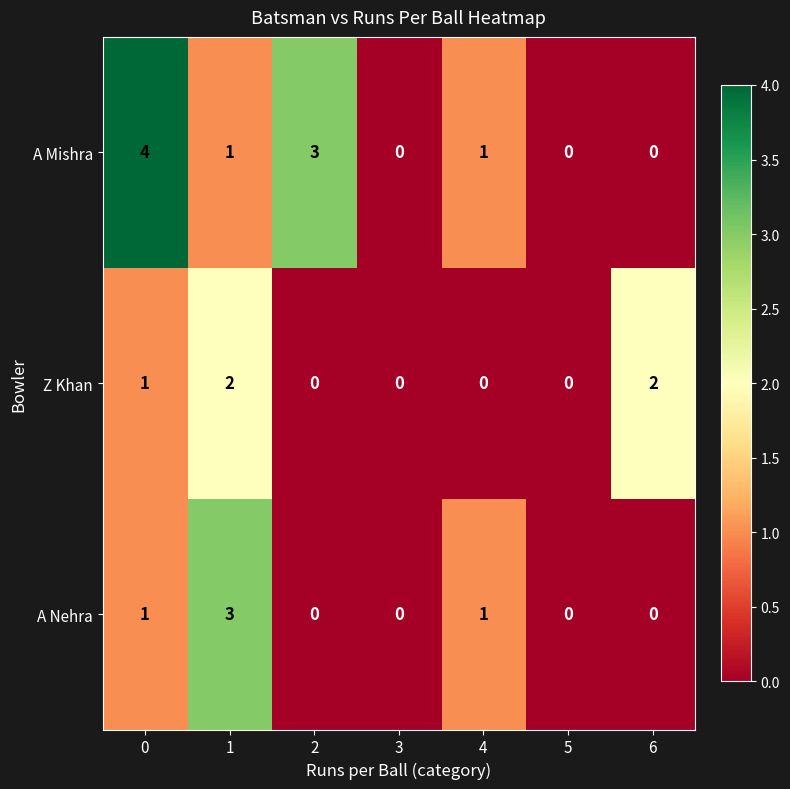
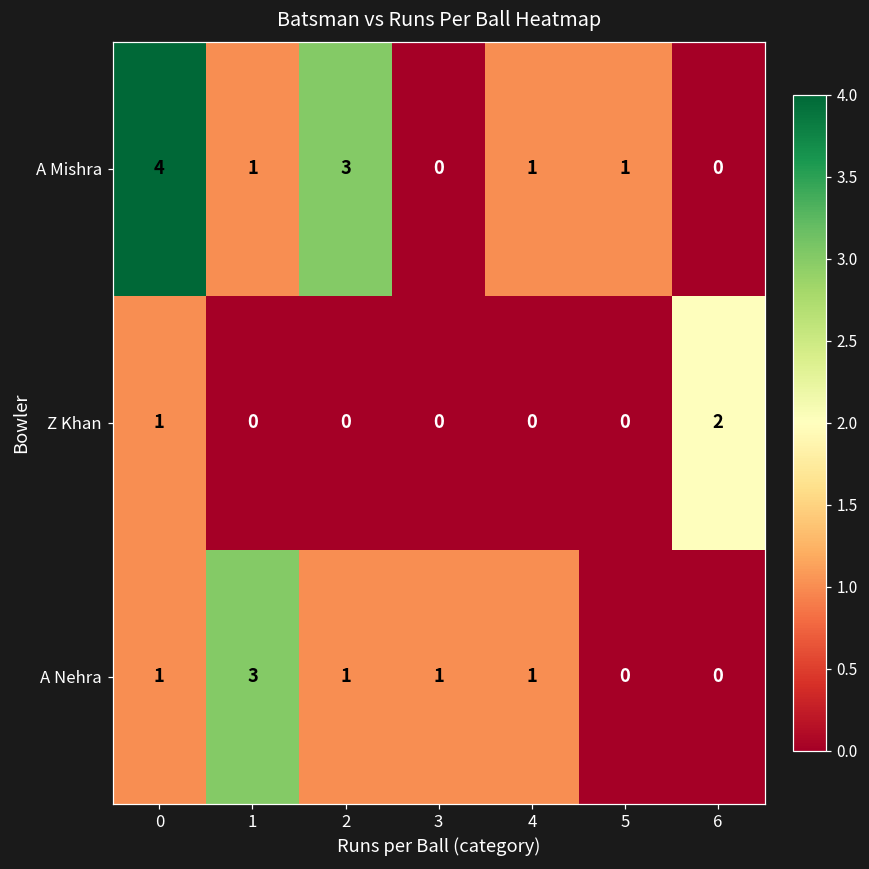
  {
    "A Mishra": {
      "0": 4,
      "1": 1,
      "2": 3,
      "3": 0,
      "4": 1,
-     "5": 0,
+     "5": 1,
      "6": 0
    },
    "Z Khan": {
      "0": 1,
-     "1": 2,
+     "1": 0,
      "2": 0,
      "3": 0,
      "4": 0,
      "5": 0,
      "6": 2
    },
    "A Nehra": {
      "0": 1,
      "1": 3,
-     "2": 0,
-     "3": 0,
+     "2": 1,
+     "3": 1,
      "4": 1,
      "5": 0,
      "6": 0
    }
  }
